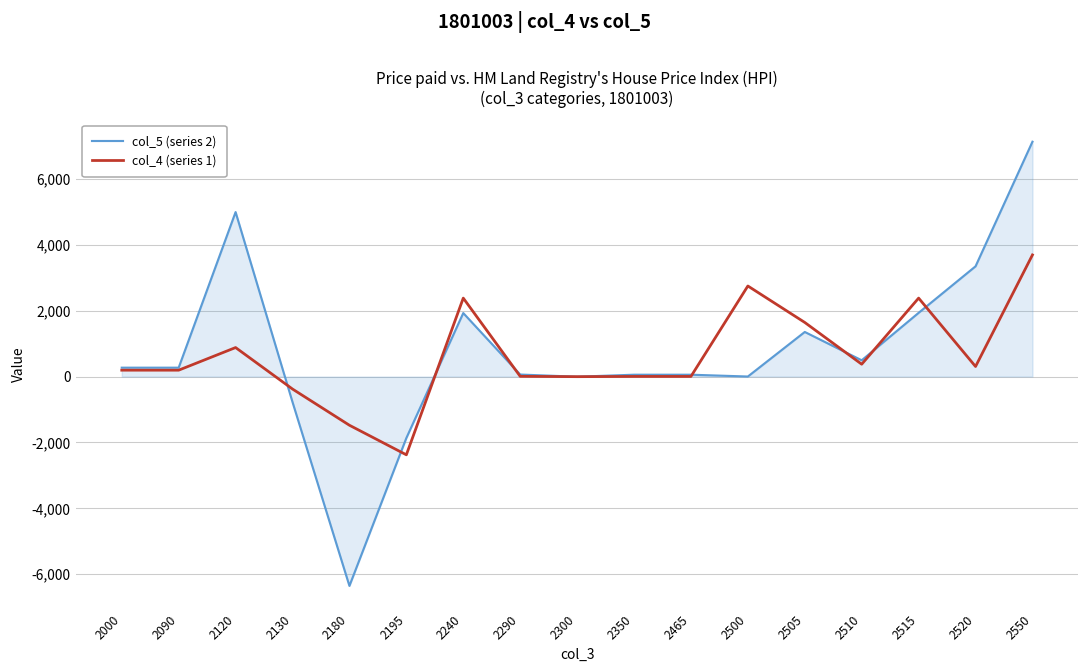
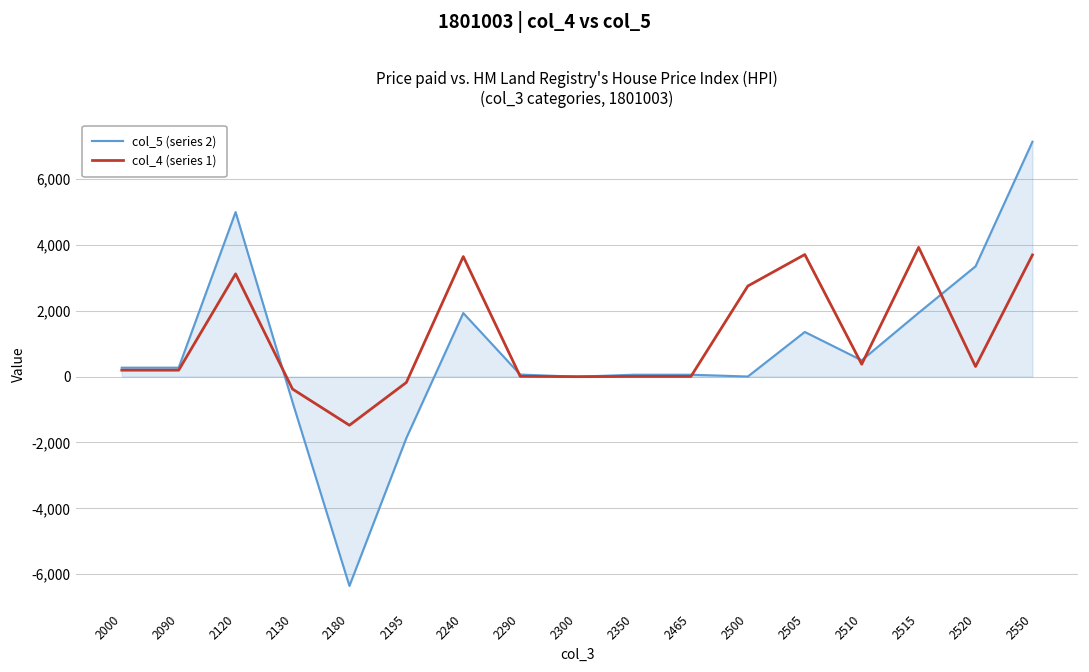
  {
    "col_4 (series 1)": {
-     "2120": "900",
+     "2120": "3,100",
      "2130": "-400",
      "2180": "-1,500",
-     "2195": "-2,400",
-     "2240": "2,400",
+     "2195": "-200",
+     "2240": "3,600",
      "2500": "2,800",
-     "2505": "1,600",
+     "2505": "3,700",
      "2510": "400",
-     "2515": "2,400",
+     "2515": "3,900",
      "2520": "300",
      "2550": "3,700"
    }
  }
